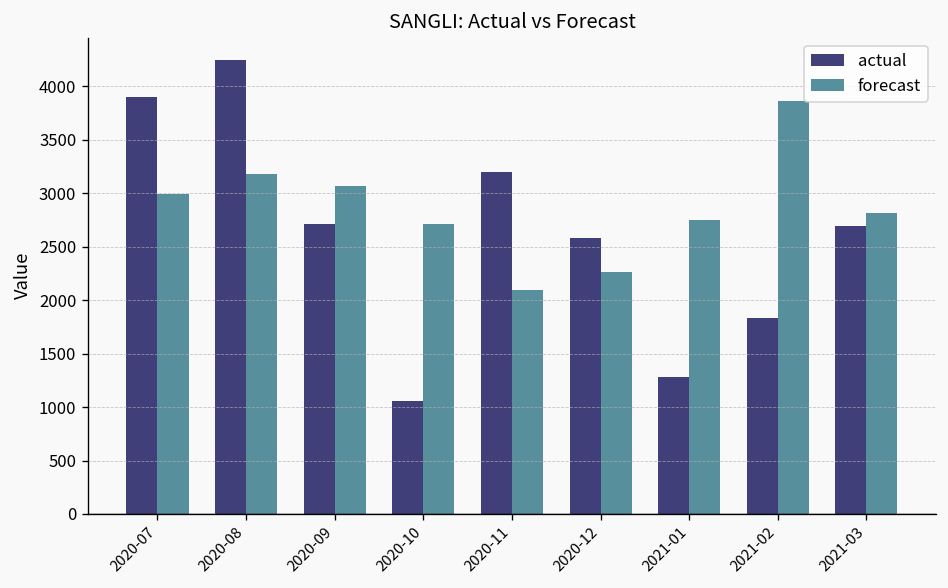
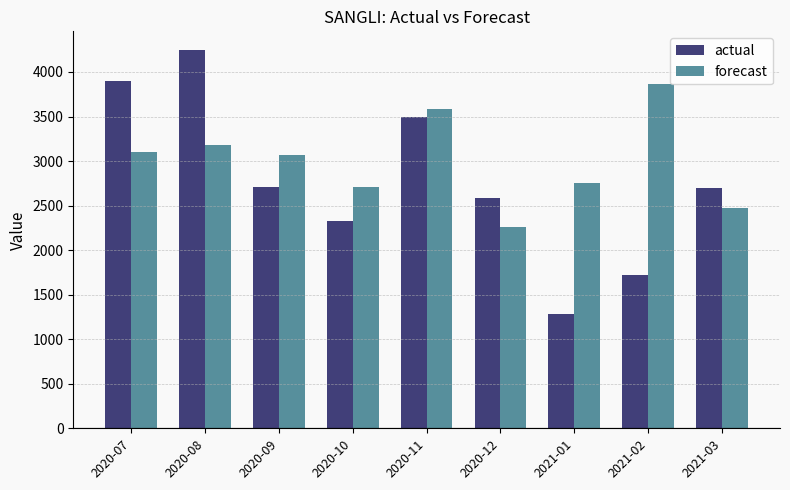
  {
    "actual": {
      "2020-07": 3900,
      "2020-08": 4200,
      "2020-09": 2700,
-     "2020-10": 1100,
-     "2020-11": 3200,
+     "2020-10": 2300,
+     "2020-11": 3500,
      "2020-12": 2600,
      "2021-01": 1300,
-     "2021-02": 1800,
+     "2021-02": 1700,
      "2021-03": 2700
    },
    "forecast": {
-     "2020-07": 3000,
+     "2020-07": 3100,
      "2020-08": 3200,
      "2020-09": 3100,
      "2020-10": 2700,
-     "2020-11": 2100,
+     "2020-11": 3600,
      "2020-12": 2300,
      "2021-01": 2800,
      "2021-02": 3900,
-     "2021-03": 2800
+     "2021-03": 2500
    }
  }
